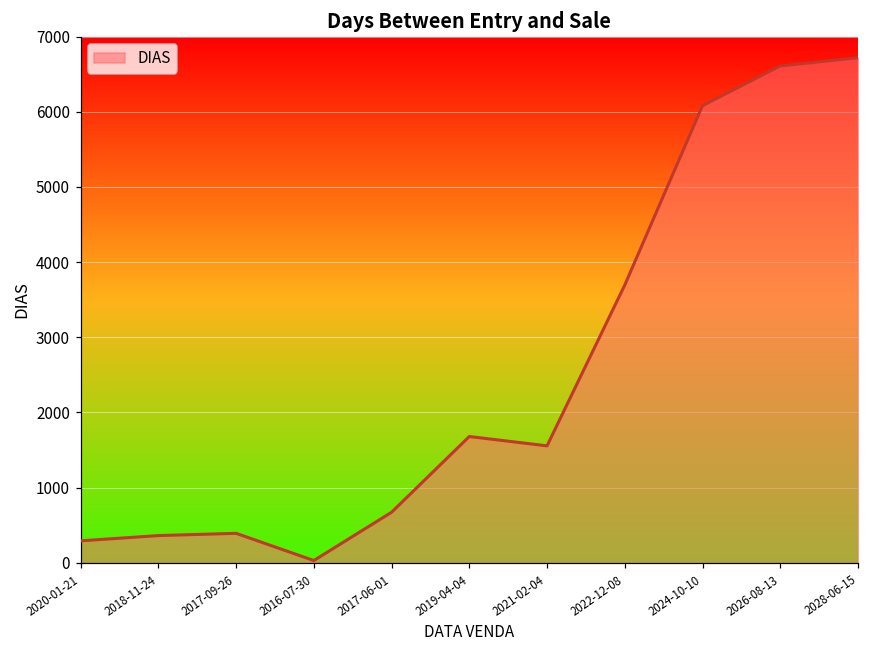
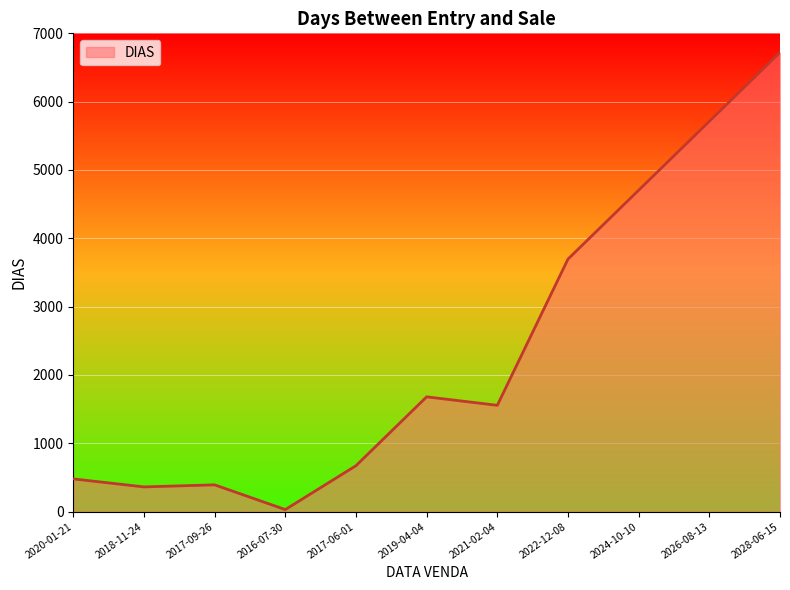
  {
-   "2020-01-21": 300,
+   "2020-01-21": 500,
    "2018-11-24": 400,
    "2017-09-26": 400,
    "2016-07-30": 0,
    "2017-06-01": 700,
    "2019-04-04": 1700,
    "2021-02-04": 1600,
    "2022-12-08": 3700,
-   "2024-10-10": 6100,
-   "2026-08-13": 6600,
+   "2024-10-10": 4700,
+   "2026-08-13": 5700,
    "2028-06-15": 6700
  }
